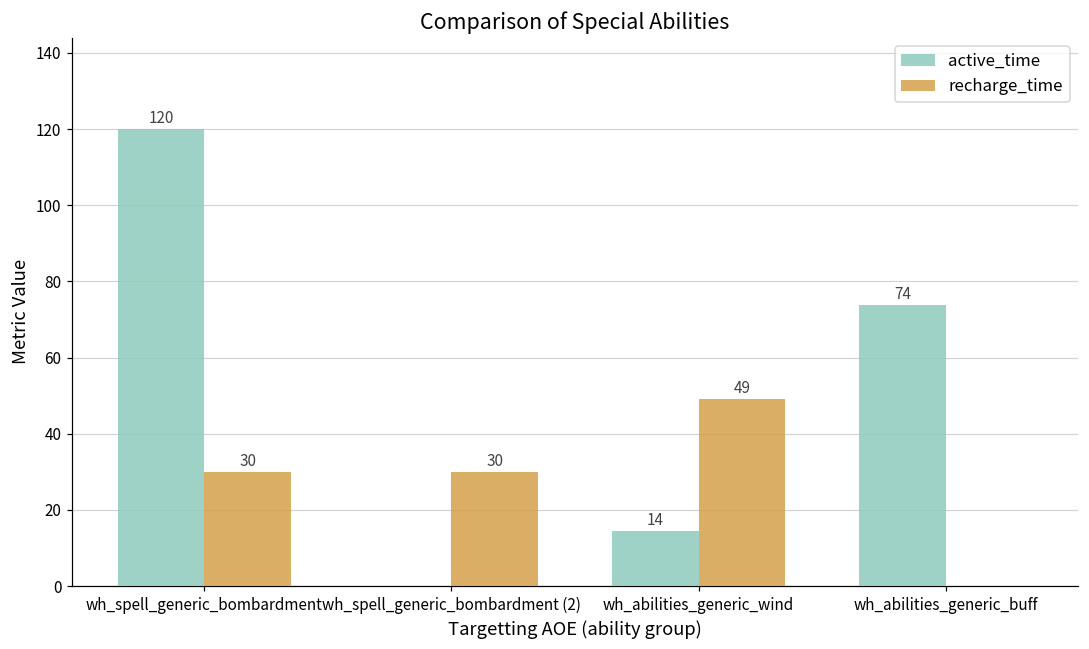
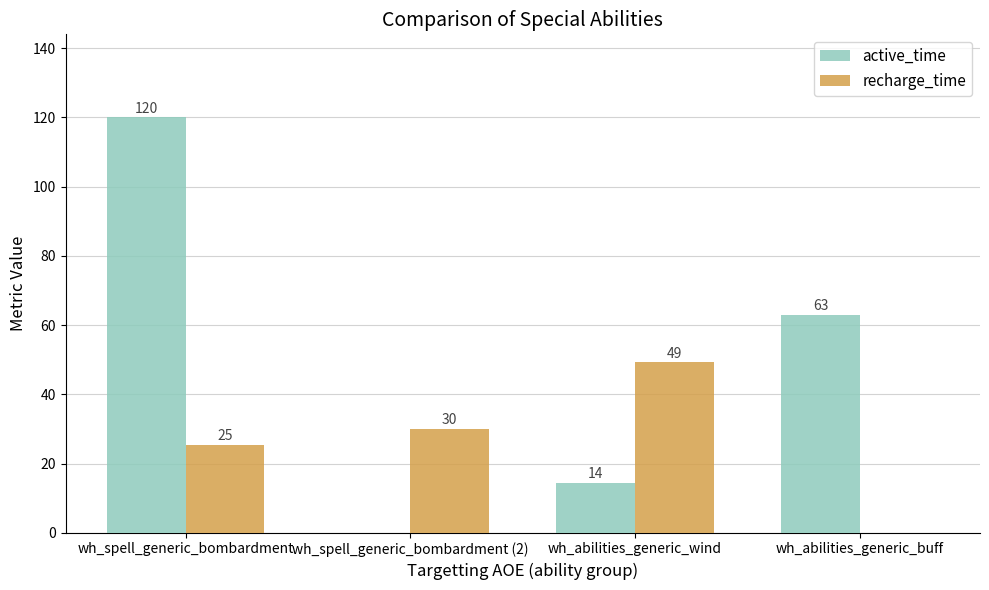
  {
    "active_time": {
      "wh_spell_generic_bombardment": 120,
      "wh_abilities_generic_wind": 14,
-     "wh_abilities_generic_buff": 74
+     "wh_abilities_generic_buff": 63
    },
    "recharge_time": {
-     "wh_spell_generic_bombardment": 30,
+     "wh_spell_generic_bombardment": 25,
      "wh_spell_generic_bombardment (2)": 30,
      "wh_abilities_generic_wind": 49
    }
  }
